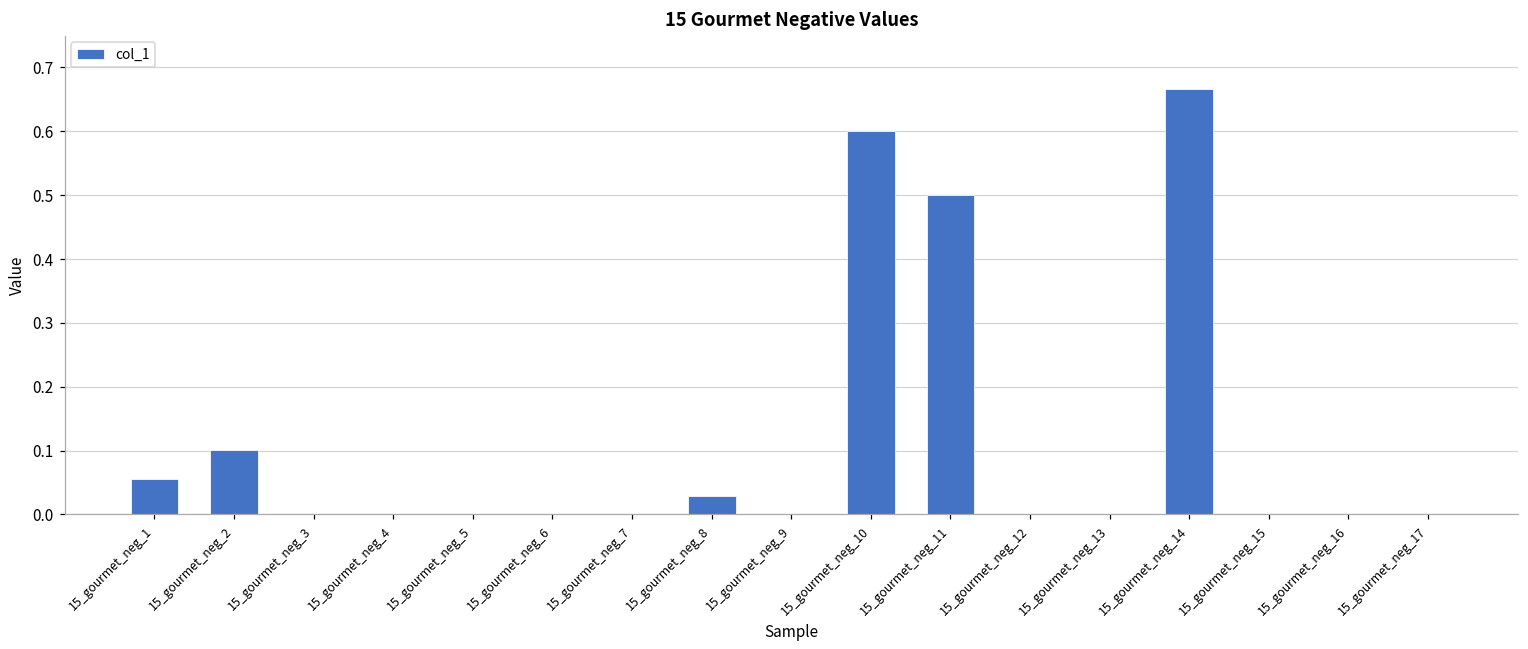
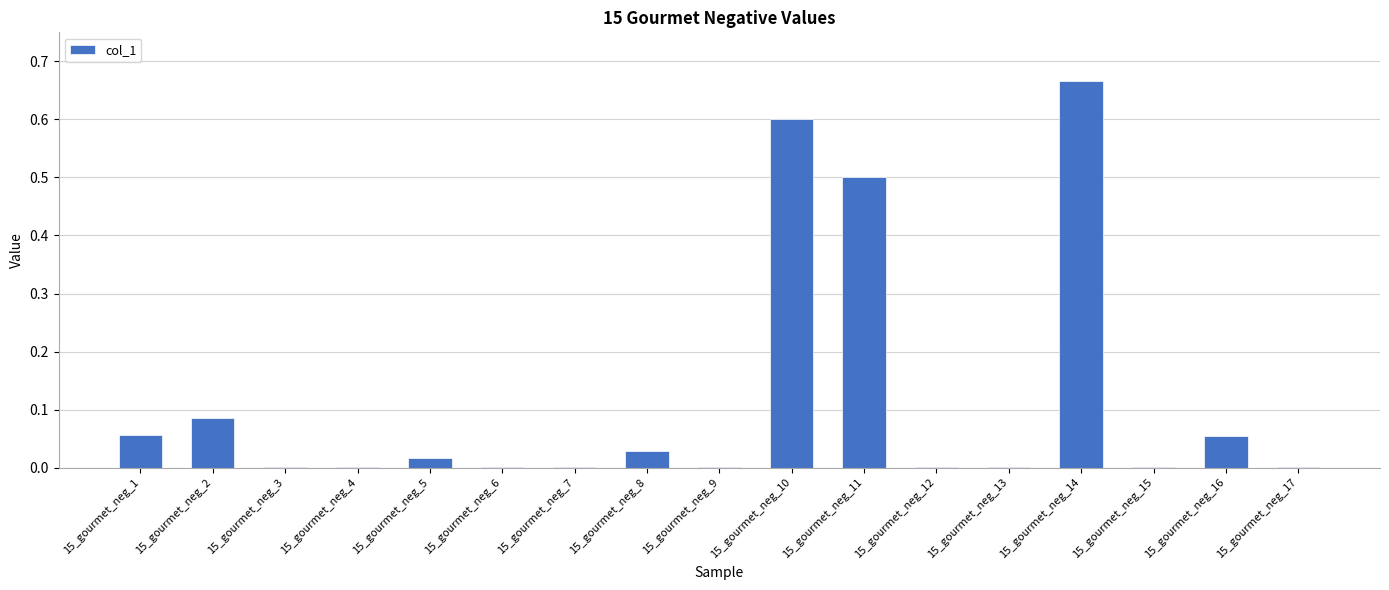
  {
    "15_gourmet_neg_1": 0.06,
-   "15_gourmet_neg_2": 0.10,
-   "15_gourmet_neg_5": 0.00,
+   "15_gourmet_neg_2": 0.08,
+   "15_gourmet_neg_5": 0.02,
    "15_gourmet_neg_8": 0.03,
    "15_gourmet_neg_10": 0.60,
    "15_gourmet_neg_11": 0.50,
    "15_gourmet_neg_14": 0.67,
-   "15_gourmet_neg_16": 0.00
+   "15_gourmet_neg_16": 0.06
  }
